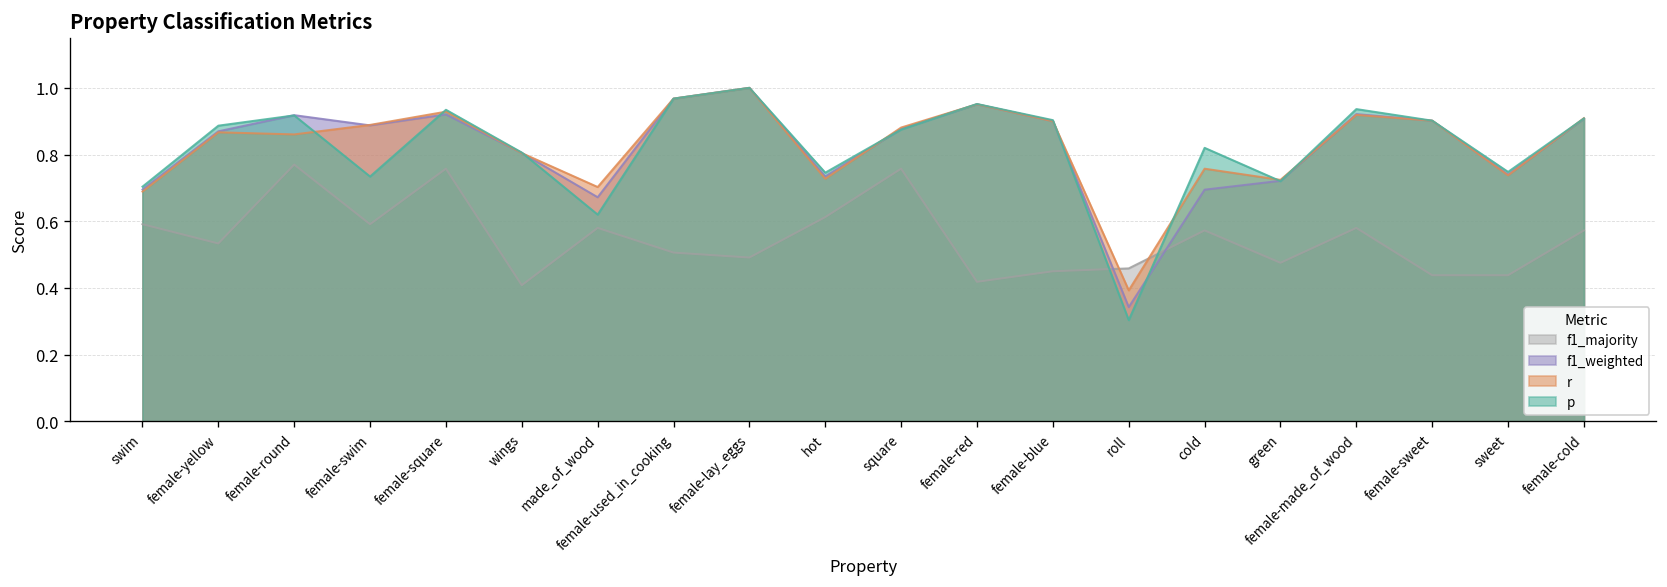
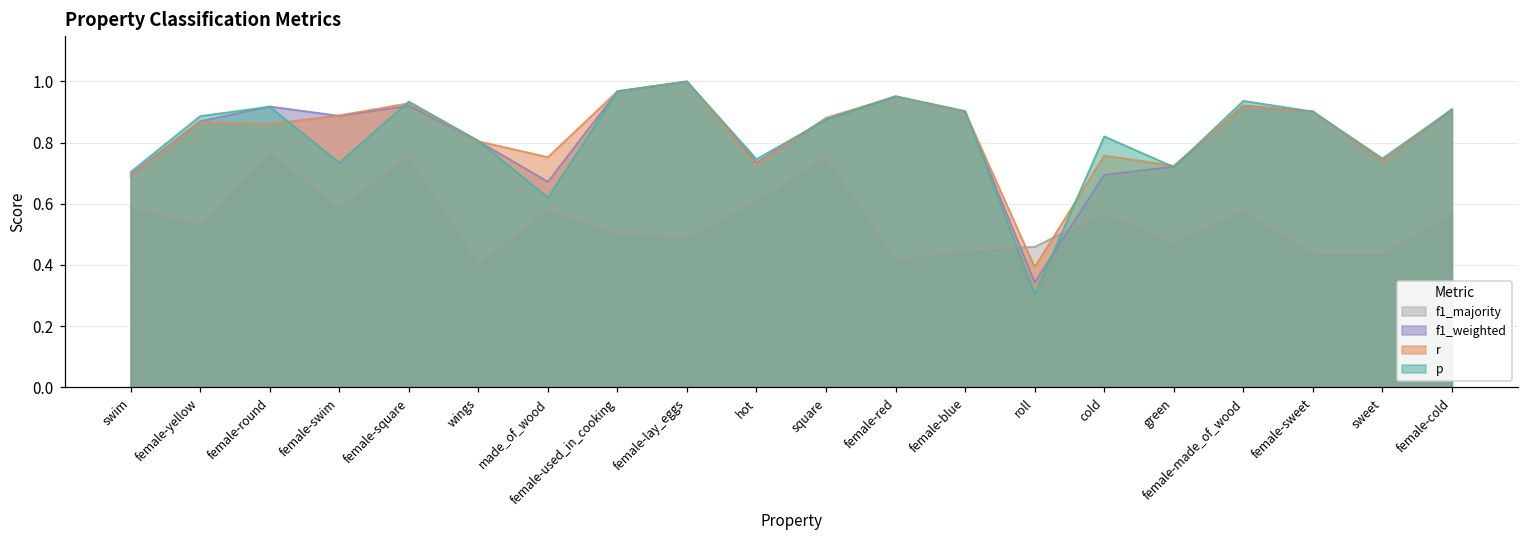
  {
    "r": {
      "female-round": 0.86,
-     "made_of_wood": 0.70,
+     "made_of_wood": 0.75,
      "roll": 0.39,
      "cold": 0.76
    },
    "p": {
      "female-yellow": 0.89,
      "female-swim": 0.73,
      "made_of_wood": 0.62,
      "hot": 0.75,
      "roll": 0.30,
      "cold": 0.82,
      "female-made_of_wood": 0.94
    }
  }
